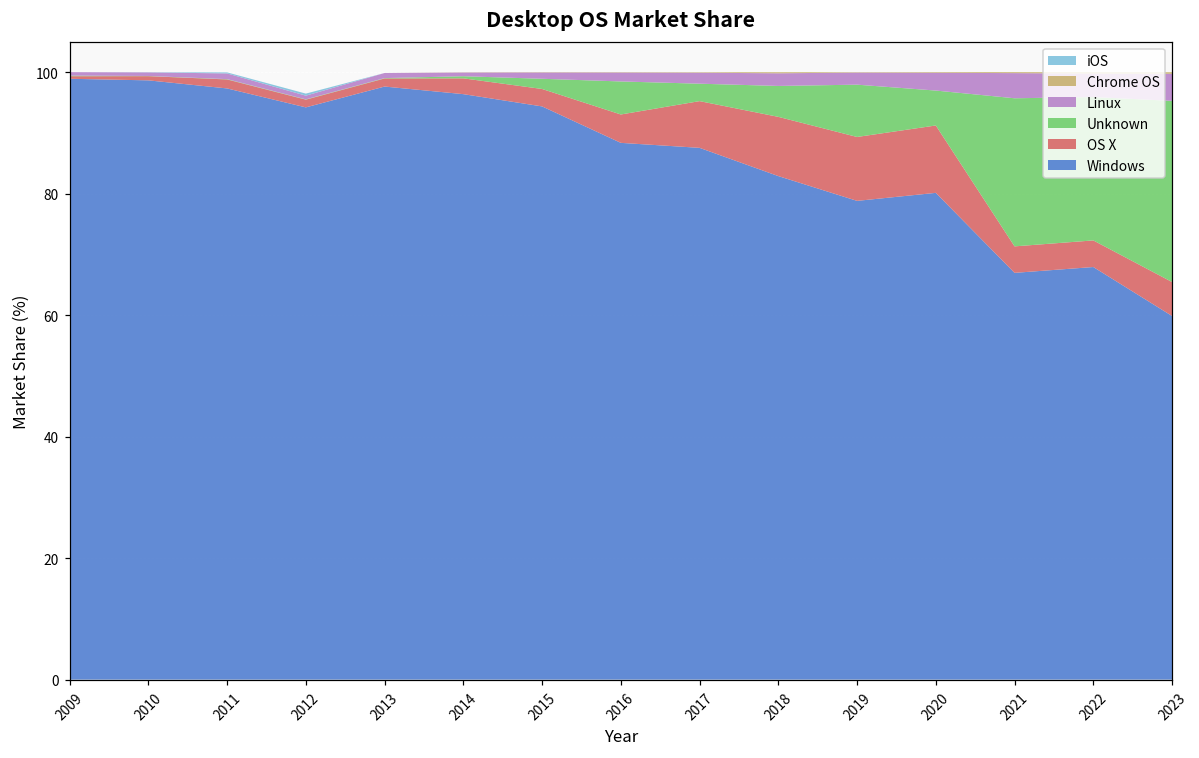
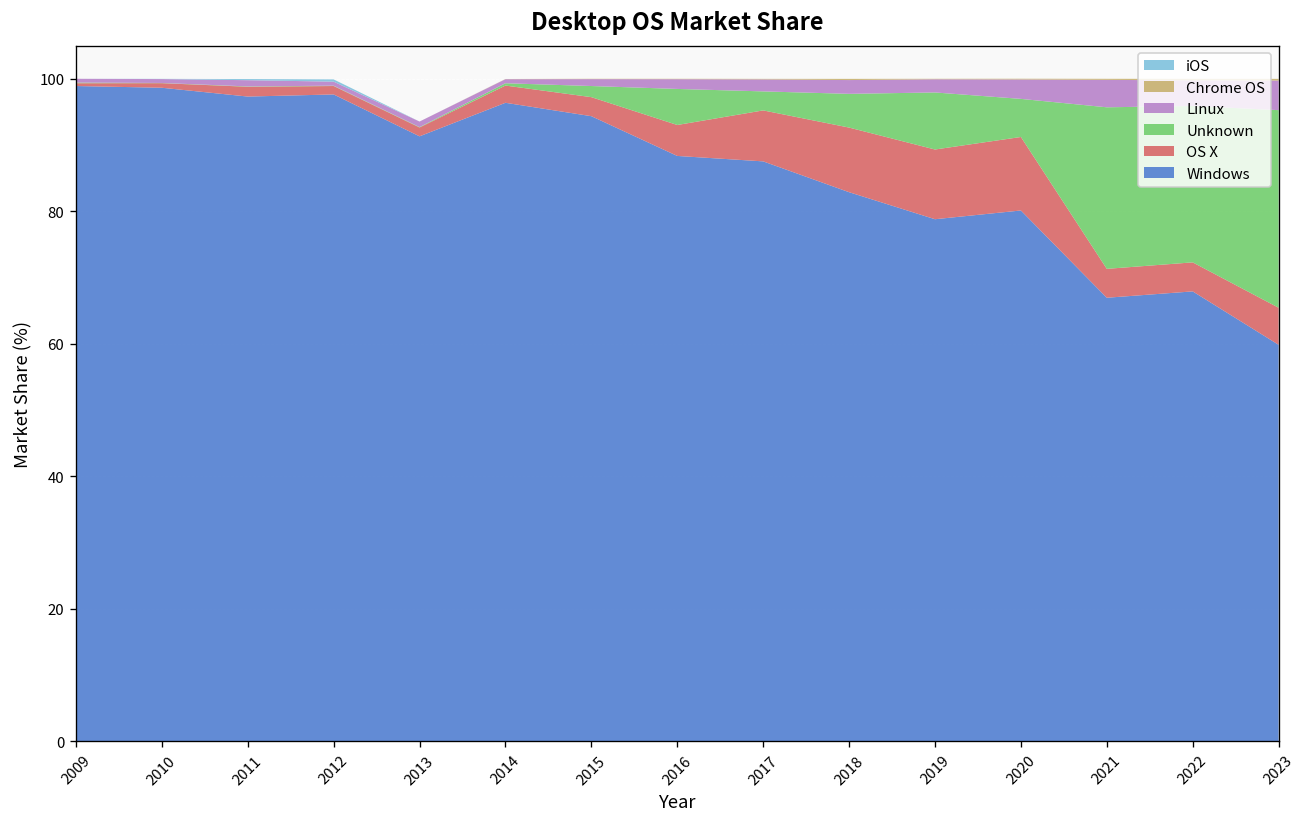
  {
    "Windows": {
      "2010": 99,
      "2011": 97,
-     "2012": 94,
-     "2013": 98,
+     "2012": 98,
+     "2013": 91,
      "2014": 96,
      "2015": 94,
      "2016": 88,
      "2017": 88,
      "2018": 83,
      "2019": 79,
      "2020": 80,
      "2021": 67,
      "2022": 68,
      "2023": 60
    },
    "OS X": {
      "2015": 3,
      "2016": 5,
      "2017": 8,
      "2018": 10,
      "2019": 11,
      "2020": 11,
      "2021": 4,
      "2022": 4,
      "2023": 6
    },
    "Unknown": {
      "2015": 2,
      "2016": 5,
      "2017": 3,
      "2018": 5,
      "2019": 9,
      "2020": 6,
      "2021": 24,
      "2023": 30
    }
  }
